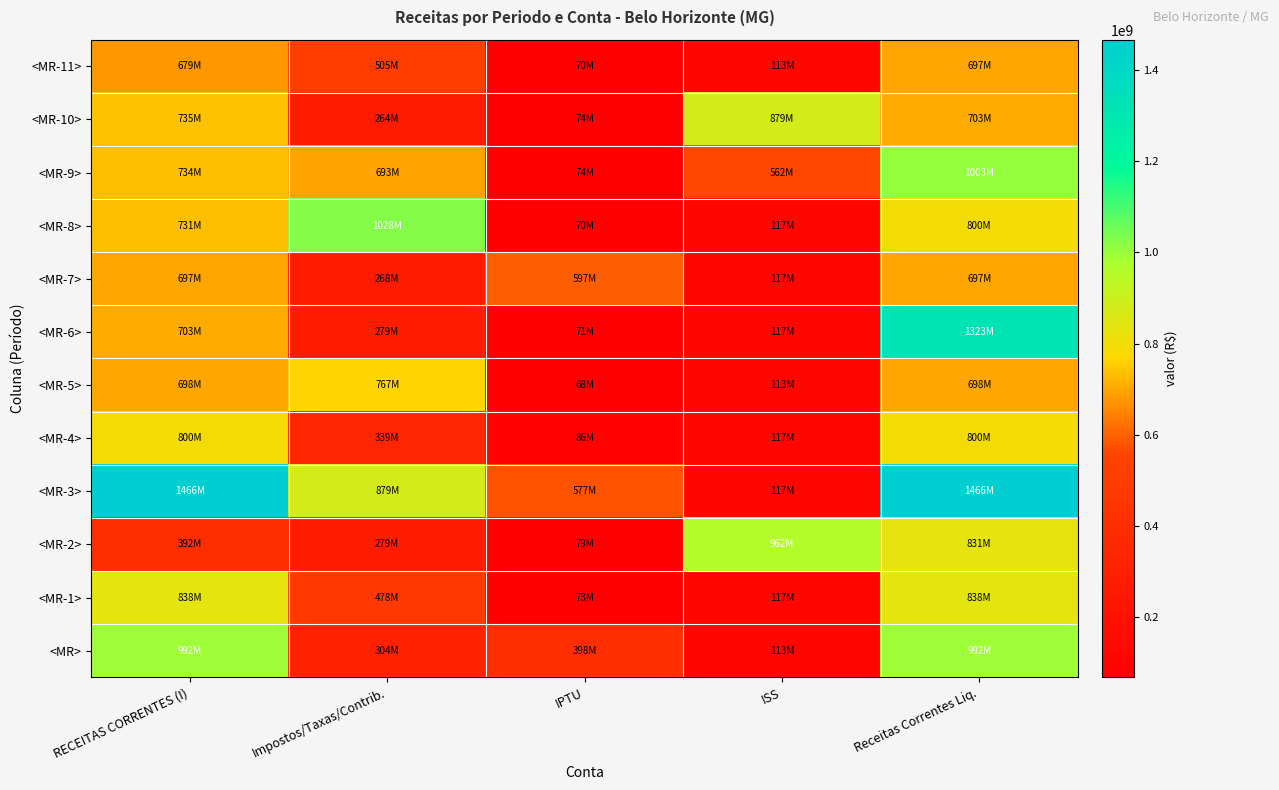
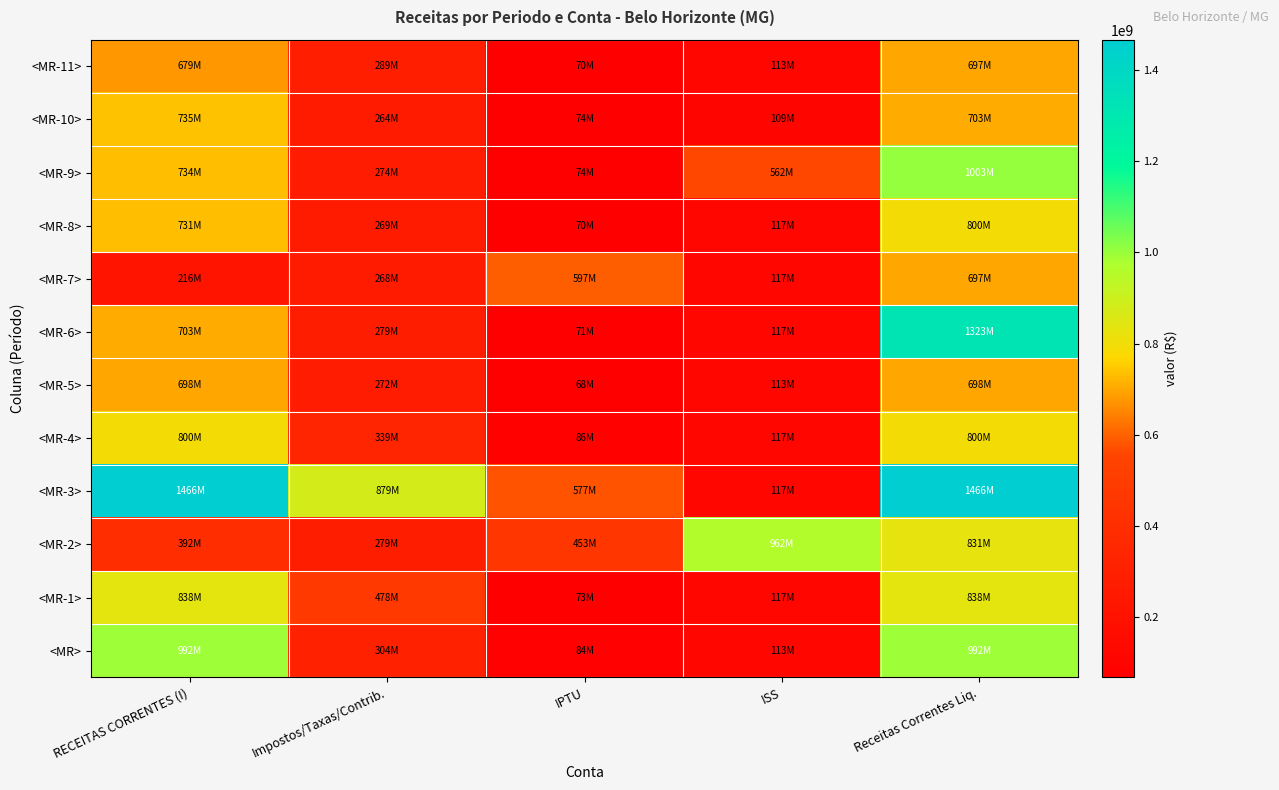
  {
    "<MR-11>": {
      "RECEITAS CORRENTES (I)": "679M",
-     "Impostos/Taxas/Contrib.": "505M",
+     "Impostos/Taxas/Contrib.": "289M",
      "IPTU": "70M",
      "ISS": "113M",
      "Receitas Correntes Liq.": "697M"
    },
    "<MR-10>": {
      "RECEITAS CORRENTES (I)": "735M",
      "Impostos/Taxas/Contrib.": "264M",
      "IPTU": "74M",
-     "ISS": "879M",
+     "ISS": "109M",
      "Receitas Correntes Liq.": "703M"
    },
    "<MR-9>": {
      "RECEITAS CORRENTES (I)": "734M",
-     "Impostos/Taxas/Contrib.": "693M",
+     "Impostos/Taxas/Contrib.": "274M",
      "IPTU": "74M",
      "ISS": "562M",
      "Receitas Correntes Liq.": "1003M"
    },
    "<MR-8>": {
      "RECEITAS CORRENTES (I)": "731M",
-     "Impostos/Taxas/Contrib.": "1028M",
+     "Impostos/Taxas/Contrib.": "269M",
      "IPTU": "70M",
      "ISS": "117M",
      "Receitas Correntes Liq.": "800M"
    },
    "<MR-7>": {
-     "RECEITAS CORRENTES (I)": "697M",
+     "RECEITAS CORRENTES (I)": "216M",
      "Impostos/Taxas/Contrib.": "268M",
      "IPTU": "597M",
      "ISS": "117M",
      "Receitas Correntes Liq.": "697M"
    },
    "<MR-6>": {
      "RECEITAS CORRENTES (I)": "703M",
      "Impostos/Taxas/Contrib.": "279M",
      "IPTU": "71M",
      "ISS": "117M",
      "Receitas Correntes Liq.": "1323M"
    },
    "<MR-5>": {
      "RECEITAS CORRENTES (I)": "698M",
-     "Impostos/Taxas/Contrib.": "767M",
+     "Impostos/Taxas/Contrib.": "272M",
      "IPTU": "68M",
      "ISS": "113M",
      "Receitas Correntes Liq.": "698M"
    },
    "<MR-4>": {
      "RECEITAS CORRENTES (I)": "800M",
      "Impostos/Taxas/Contrib.": "339M",
      "IPTU": "86M",
      "ISS": "117M",
      "Receitas Correntes Liq.": "800M"
    },
    "<MR-3>": {
      "RECEITAS CORRENTES (I)": "1466M",
      "Impostos/Taxas/Contrib.": "879M",
      "IPTU": "577M",
      "ISS": "117M",
      "Receitas Correntes Liq.": "1466M"
    },
    "<MR-2>": {
      "RECEITAS CORRENTES (I)": "392M",
      "Impostos/Taxas/Contrib.": "279M",
-     "IPTU": "79M",
+     "IPTU": "453M",
      "ISS": "962M",
      "Receitas Correntes Liq.": "831M"
    },
    "<MR-1>": {
      "RECEITAS CORRENTES (I)": "838M",
      "Impostos/Taxas/Contrib.": "478M",
      "IPTU": "73M",
      "ISS": "117M",
      "Receitas Correntes Liq.": "838M"
    },
    "<MR>": {
      "RECEITAS CORRENTES (I)": "992M",
      "Impostos/Taxas/Contrib.": "304M",
-     "IPTU": "398M",
+     "IPTU": "84M",
      "ISS": "113M",
      "Receitas Correntes Liq.": "992M"
    }
  }
